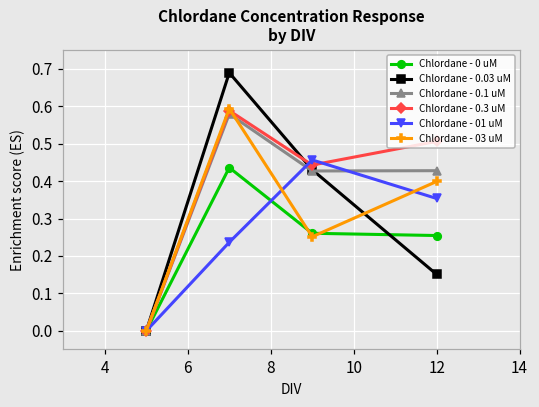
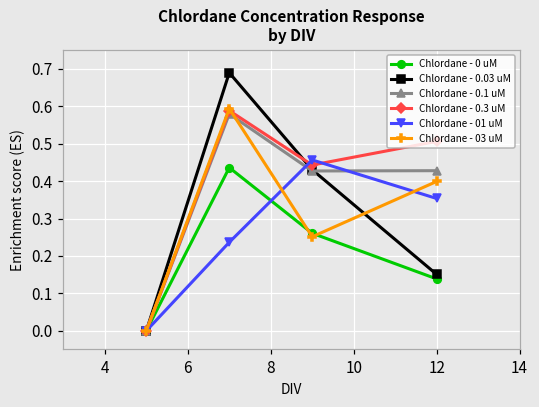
  {
    "Chlordane - 0 uM": {
-     "12": 0.25
+     "12": 0.14
    },
    "Chlordane - 0.03 uM": {
      "12": 0.15
    },
    "Chlordane - 0.1 uM": {
      "12": 0.43
    },
    "Chlordane - 01 uM": {
      "12": 0.35
    },
    "Chlordane - 03 uM": {
      "12": 0.40
    }
  }
